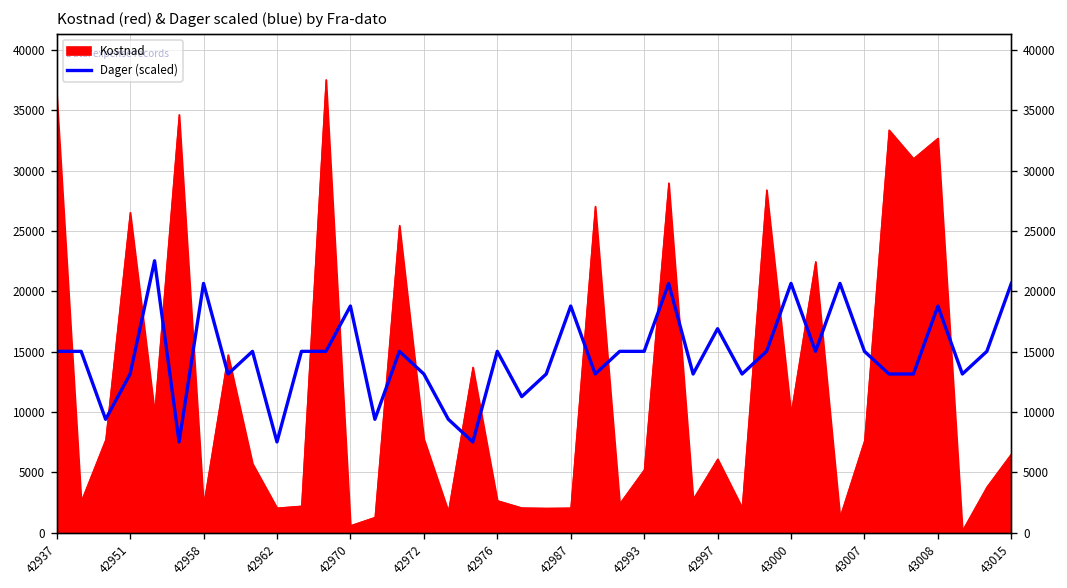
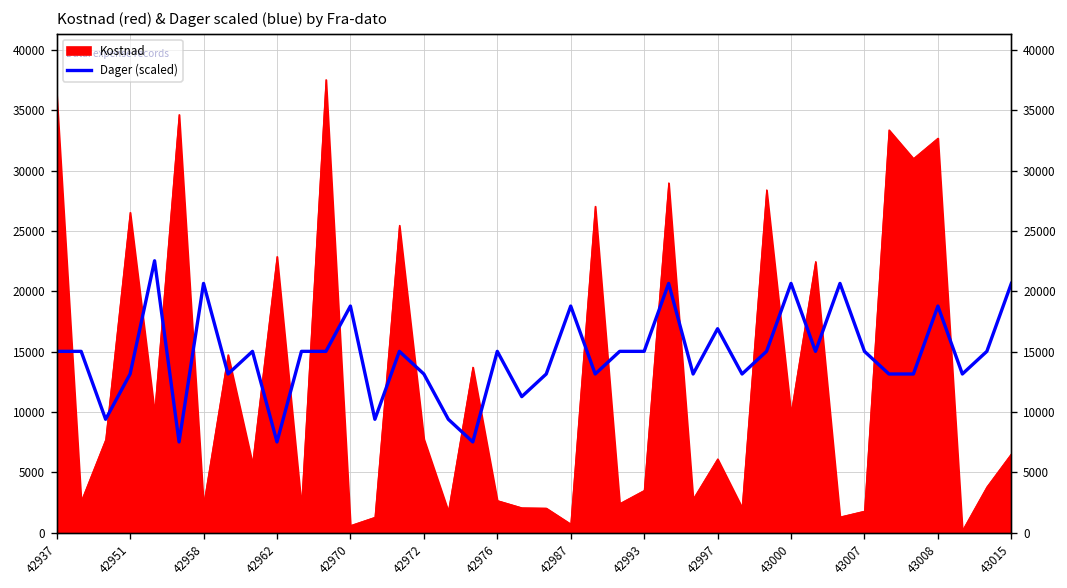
  {
    "Kostnad": {
      "42937": 36300,
      "42951": 26500,
      "42958": 2300,
-     "42962": 2000,
+     "42962": 22900,
      "42970": 600,
      "42972": 7800,
      "42976": 2700,
-     "42987": 2000,
-     "42993": 5200,
+     "42987": 700,
+     "42993": 3500,
      "42997": 6100,
      "43000": 9900,
-     "43007": 7600,
+     "43007": 1800,
      "43008": 32700,
      "43015": 6500
    },
    "Dager (scaled)": {
      "42937": 15000,
      "42951": 13100,
      "42958": 20600,
      "42962": 7500,
      "42970": 18800,
      "42972": 13100,
      "42976": 15000,
      "42987": 18800,
      "42993": 15000,
      "42997": 16900,
      "43000": 20600,
      "43007": 15000,
      "43008": 18800,
      "43015": 20600
    }
  }
